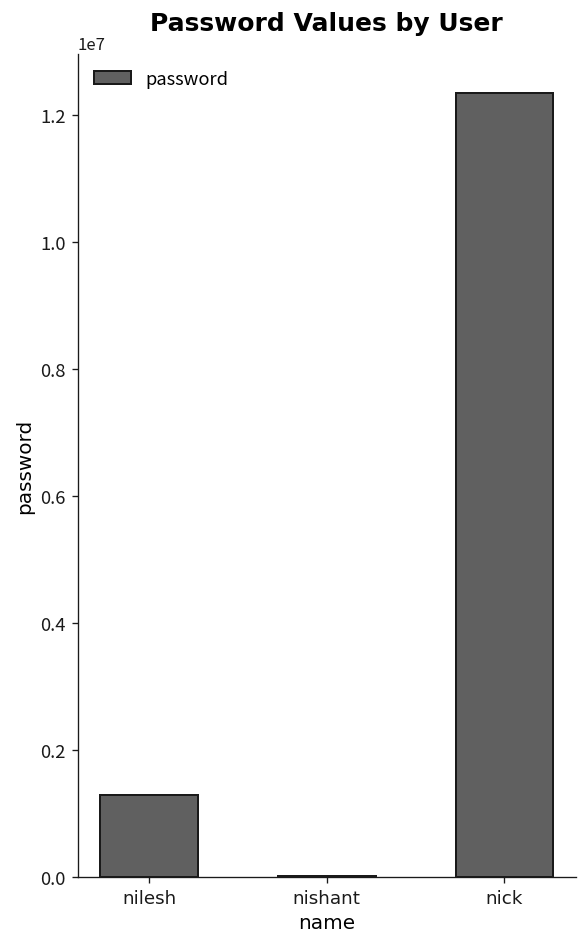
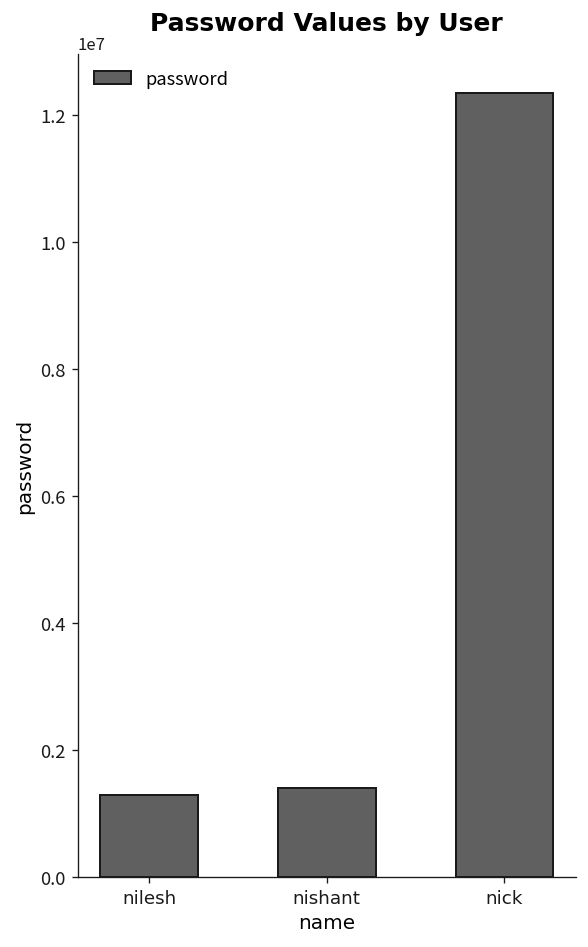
  {
    "nilesh": 1300000,
-   "nishant": 0,
+   "nishant": 1400000,
    "nick": 12300000
  }
